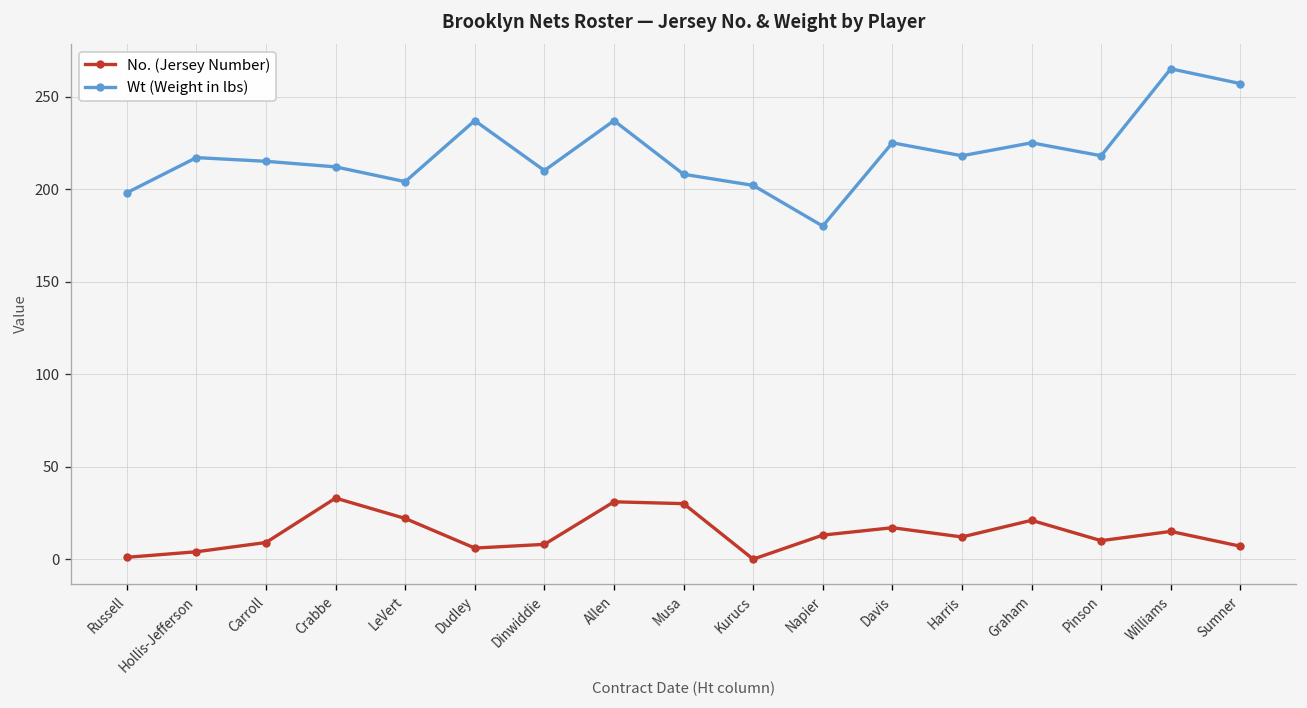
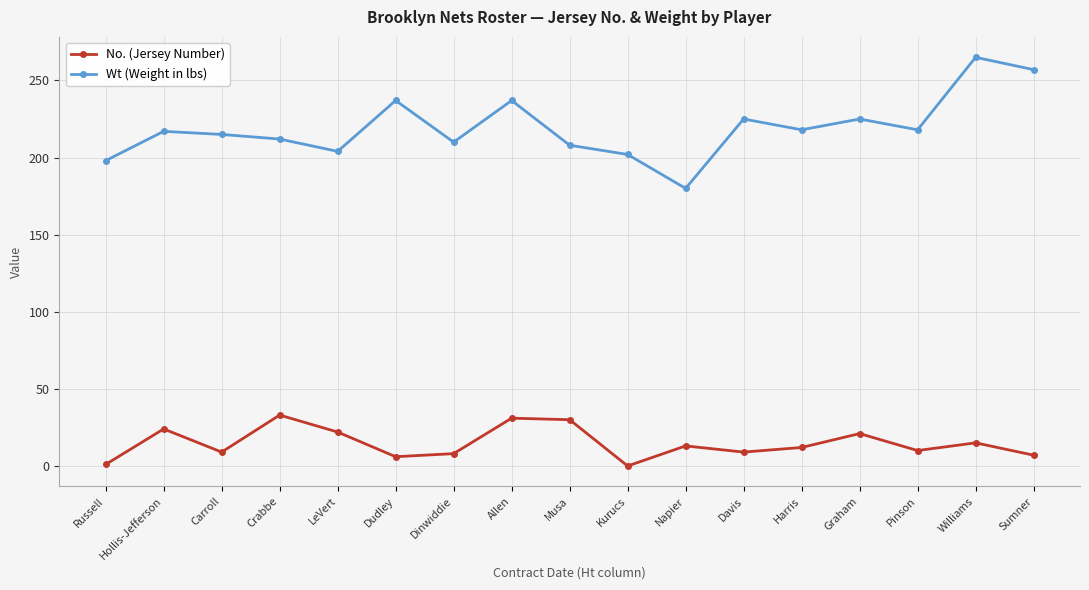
  {
    "No. (Jersey Number)": {
      "Russell": 1,
-     "Hollis-Jefferson": 4,
+     "Hollis-Jefferson": 24,
      "Carroll": 9,
      "Crabbe": 33,
      "LeVert": 22,
      "Dudley": 6,
      "Dinwiddie": 8,
      "Allen": 31,
      "Musa": 30,
      "Kurucs": 0,
      "Napier": 13,
-     "Davis": 17,
+     "Davis": 9,
      "Harris": 12,
      "Graham": 21,
      "Pinson": 10,
      "Williams": 15,
      "Sumner": 7
    },
    "Wt (Weight in lbs)": {
      "Russell": 198,
      "Hollis-Jefferson": 217,
      "Carroll": 215,
      "Crabbe": 212,
      "LeVert": 204,
      "Dudley": 237,
      "Dinwiddie": 210,
      "Allen": 237,
      "Musa": 208,
      "Kurucs": 202,
      "Napier": 180,
      "Davis": 225,
      "Harris": 218,
      "Graham": 225,
      "Pinson": 218,
      "Williams": 265,
      "Sumner": 257
    }
  }
